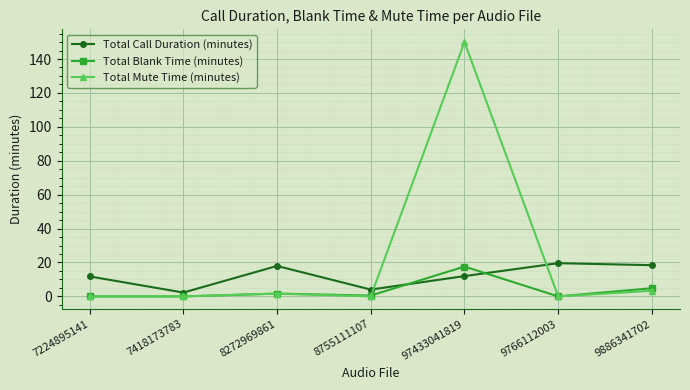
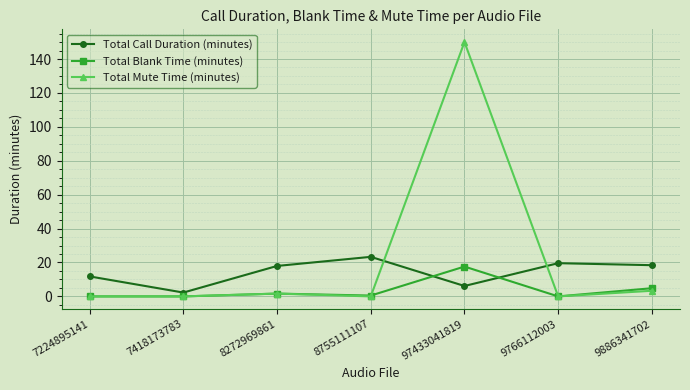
  {
    "Total Call Duration (minutes)": {
      "7224895141": 12,
      "7418173783": 2,
      "8272969861": 18,
-     "8755111107": 4,
-     "97433041819": 12,
+     "8755111107": 23,
+     "97433041819": 6,
      "9766112003": 20,
      "9886341702": 18
    },
    "Total Blank Time (minutes)": {
      "97433041819": 18,
      "9886341702": 5
    },
    "Total Mute Time (minutes)": {
      "97433041819": 150,
      "9886341702": 3
    }
  }
